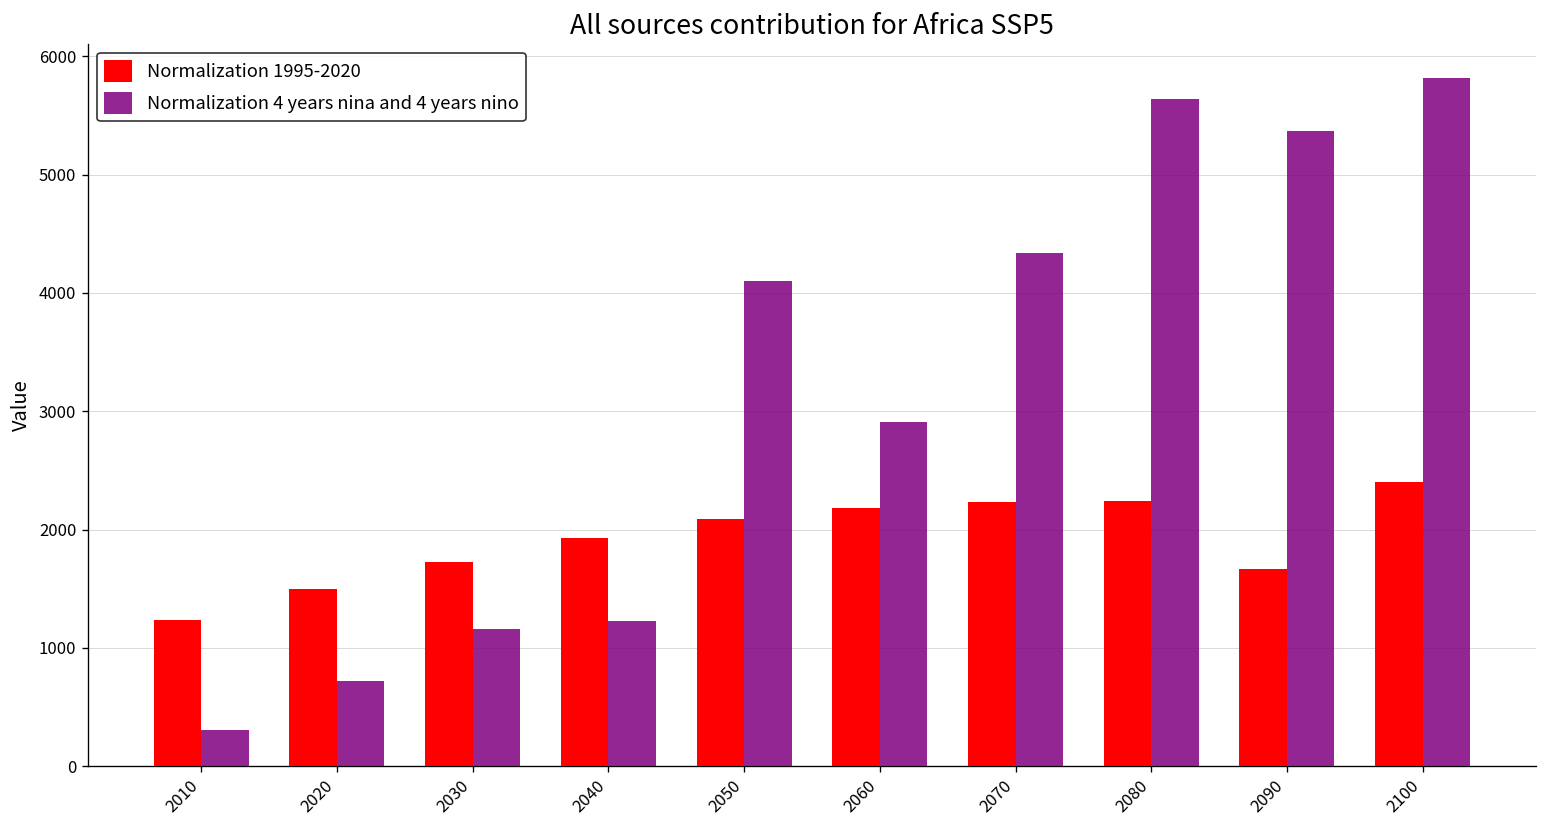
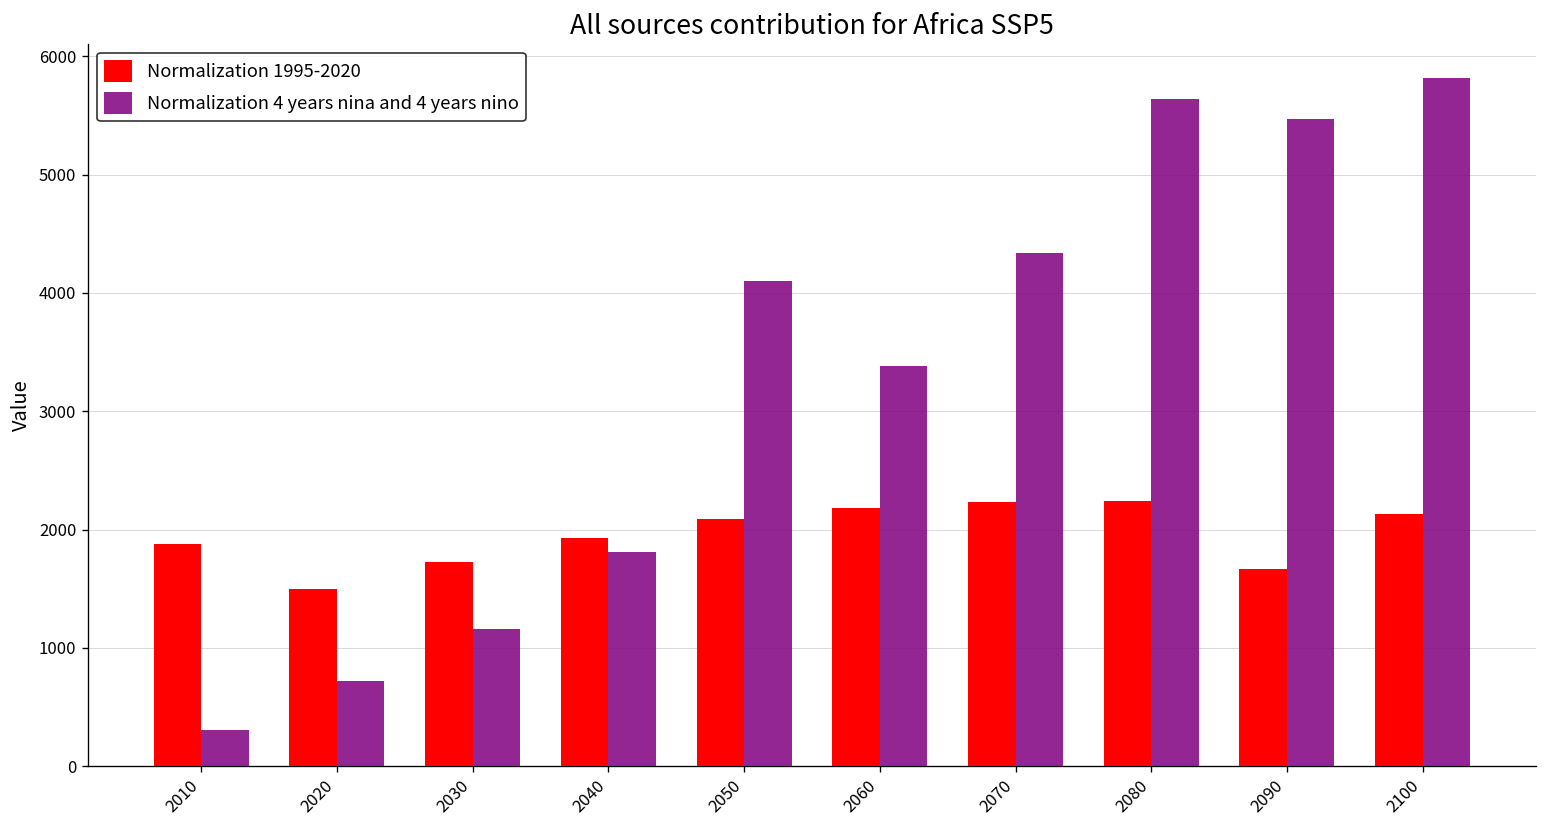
  {
    "Normalization 1995-2020": {
-     "2010": 1200,
+     "2010": 1900,
      "2020": 1500,
      "2030": 1700,
      "2040": 1900,
      "2050": 2100,
      "2060": 2200,
      "2070": 2200,
      "2080": 2200,
      "2090": 1700,
-     "2100": 2400
+     "2100": 2100
    },
    "Normalization 4 years nina and 4 years nino": {
      "2010": 300,
      "2020": 700,
      "2030": 1200,
-     "2040": 1200,
+     "2040": 1800,
      "2050": 4100,
-     "2060": 2900,
+     "2060": 3400,
      "2070": 4300,
      "2080": 5600,
-     "2090": 5400,
+     "2090": 5500,
      "2100": 5800
    }
  }
